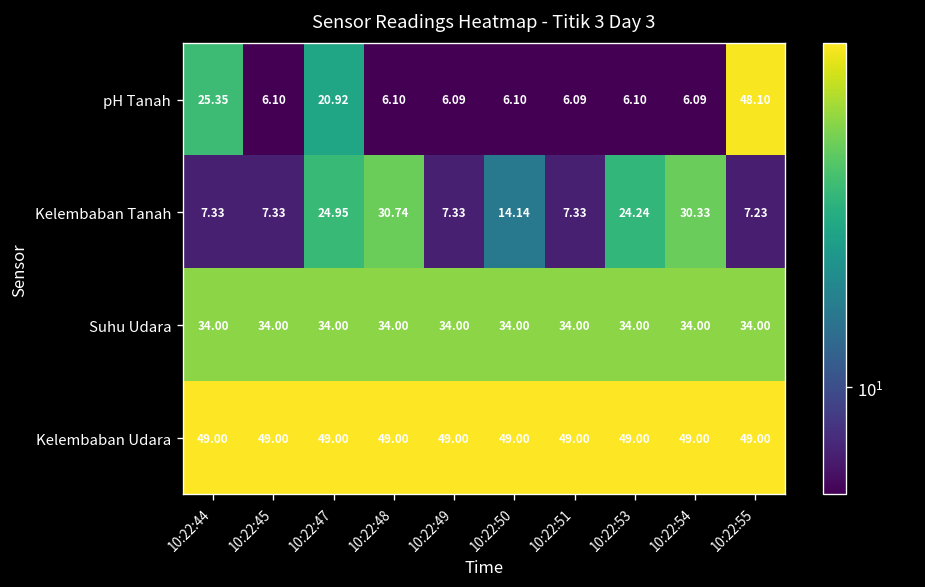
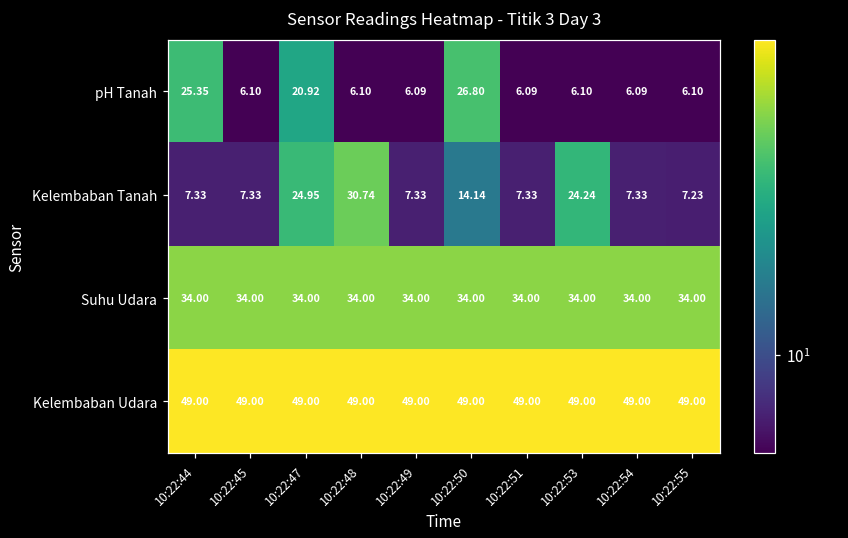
  {
    "pH Tanah": {
      "10:22:44": 25.35,
      "10:22:45": 6.10,
      "10:22:47": 20.92,
      "10:22:48": 6.10,
      "10:22:49": 6.09,
-     "10:22:50": 6.10,
+     "10:22:50": 26.80,
      "10:22:51": 6.09,
      "10:22:53": 6.10,
      "10:22:54": 6.09,
-     "10:22:55": 48.10
+     "10:22:55": 6.10
    },
    "Kelembaban Tanah": {
      "10:22:44": 7.33,
      "10:22:45": 7.33,
      "10:22:47": 24.95,
      "10:22:48": 30.74,
      "10:22:49": 7.33,
      "10:22:50": 14.14,
      "10:22:51": 7.33,
      "10:22:53": 24.24,
-     "10:22:54": 30.33,
+     "10:22:54": 7.33,
      "10:22:55": 7.23
    },
    "Suhu Udara": {
      "10:22:44": 34.00,
      "10:22:45": 34.00,
      "10:22:47": 34.00,
      "10:22:48": 34.00,
      "10:22:49": 34.00,
      "10:22:50": 34.00,
      "10:22:51": 34.00,
      "10:22:53": 34.00,
      "10:22:54": 34.00,
      "10:22:55": 34.00
    },
    "Kelembaban Udara": {
      "10:22:44": 49.00,
      "10:22:45": 49.00,
      "10:22:47": 49.00,
      "10:22:48": 49.00,
      "10:22:49": 49.00,
      "10:22:50": 49.00,
      "10:22:51": 49.00,
      "10:22:53": 49.00,
      "10:22:54": 49.00,
      "10:22:55": 49.00
    }
  }
